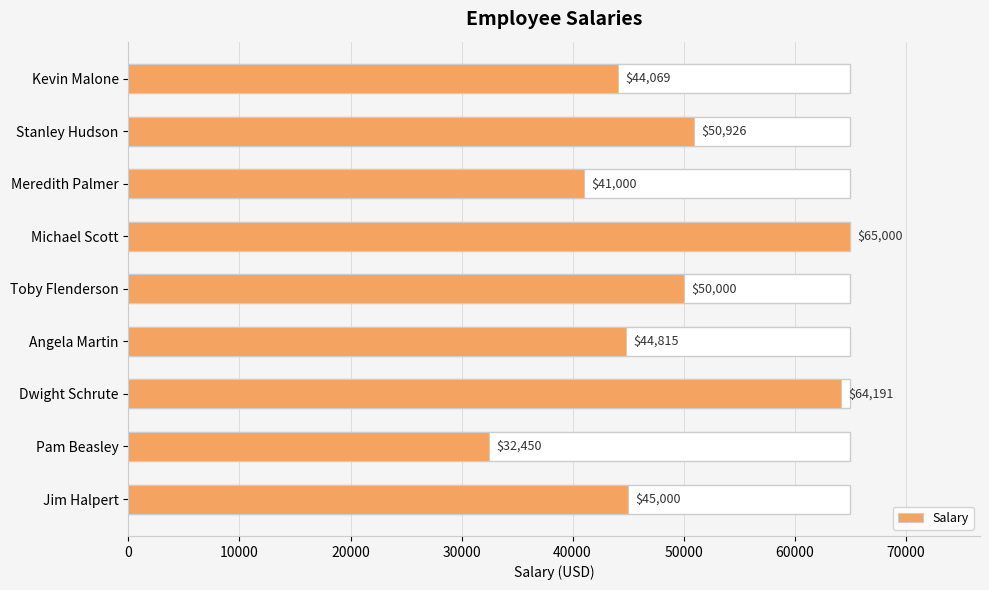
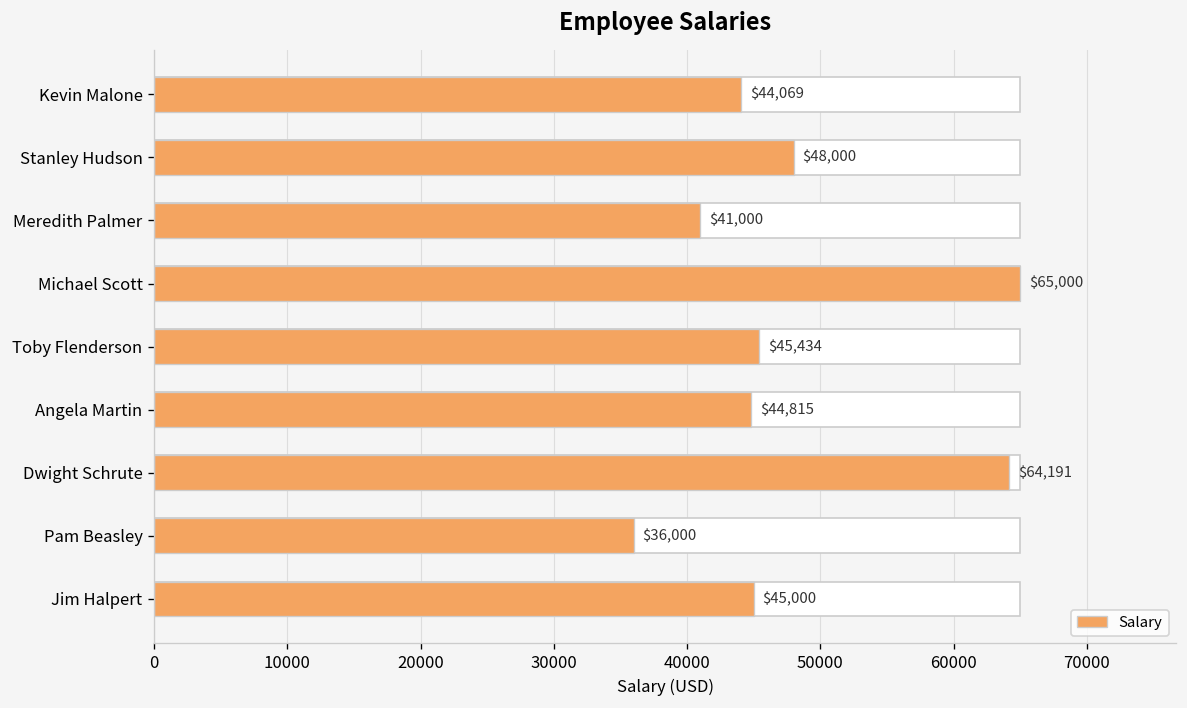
  {
    "Salary": {
-     "Stanley Hudson": "$50,926",
+     "Stanley Hudson": "$48,000",
      "Michael Scott": "$65,000",
-     "Toby Flenderson": "$50,000",
-     "Pam Beasley": "$32,450"
+     "Toby Flenderson": "$45,434",
+     "Pam Beasley": "$36,000"
    }
  }
